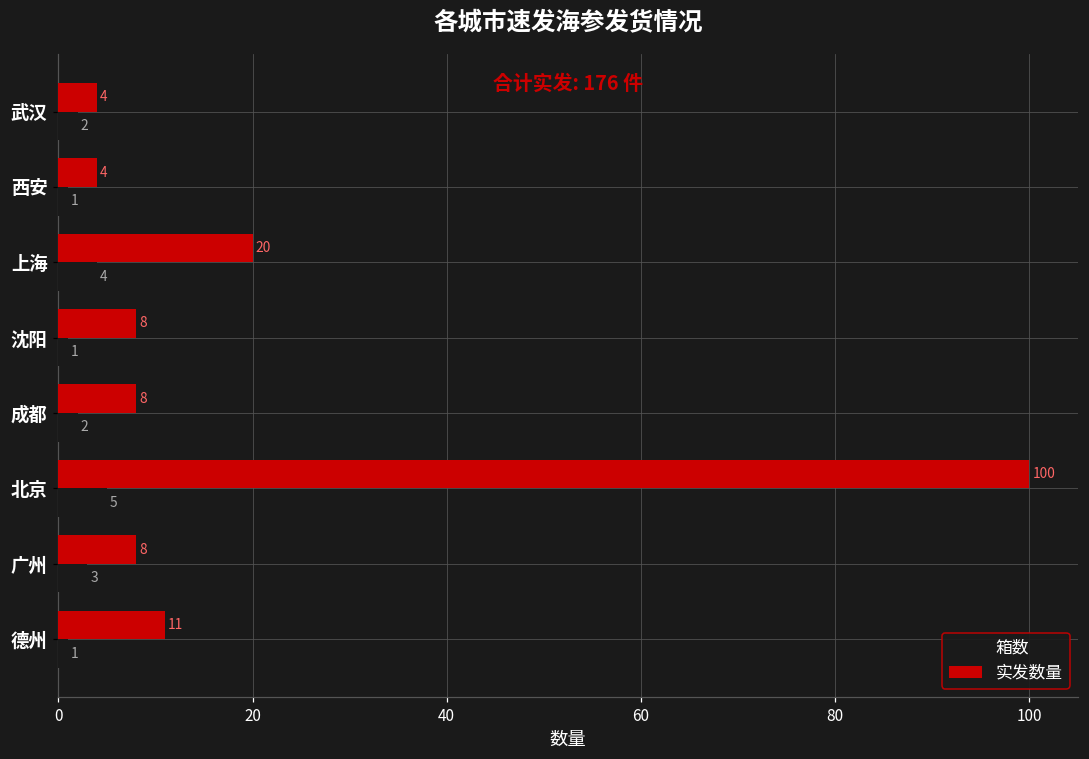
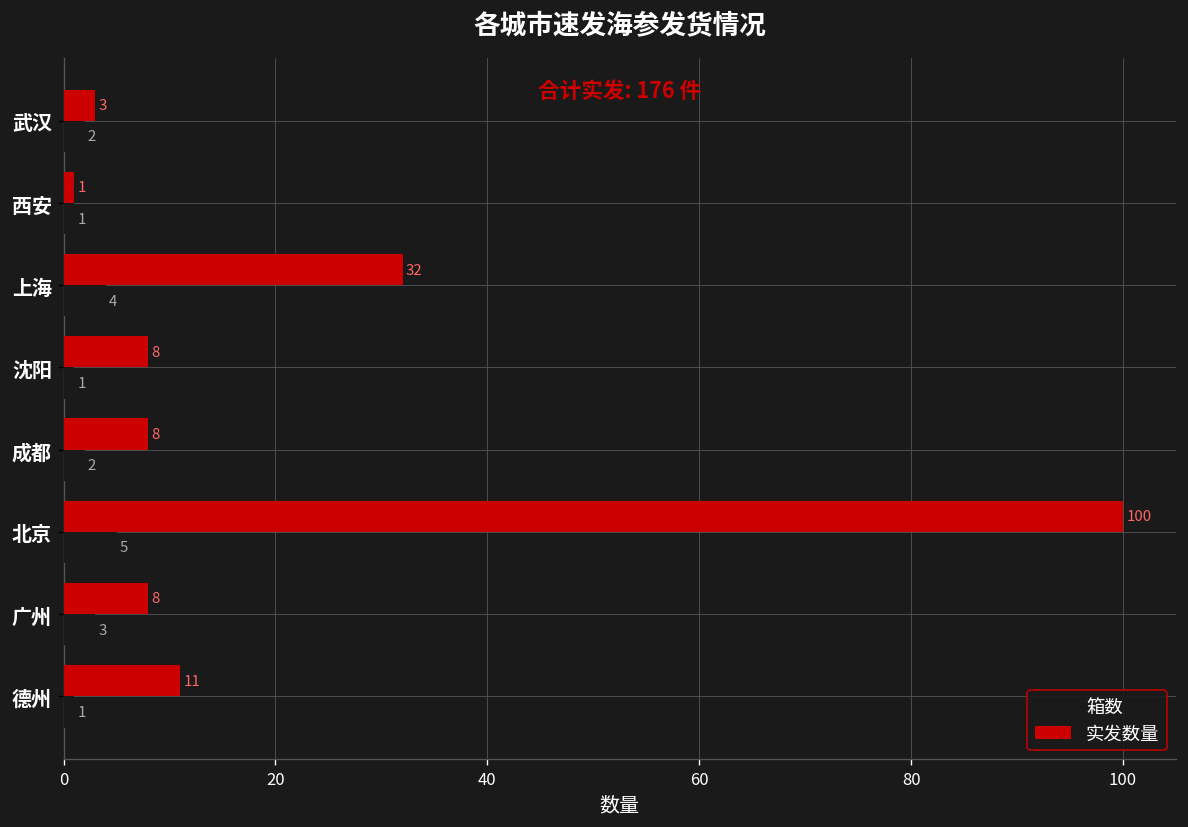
  {
    "箱数": {
      "武汉": 2,
      "西安": 1,
      "上海": 4,
      "沈阳": 1,
      "成都": 2,
      "北京": 5,
      "广州": 3,
      "德州": 1
    },
    "实发数量": {
-     "武汉": 4,
-     "西安": 4,
-     "上海": 20,
+     "武汉": 3,
+     "西安": 1,
+     "上海": 32,
      "沈阳": 8,
      "成都": 8,
      "北京": 100,
      "广州": 8,
      "德州": 11
    }
  }
